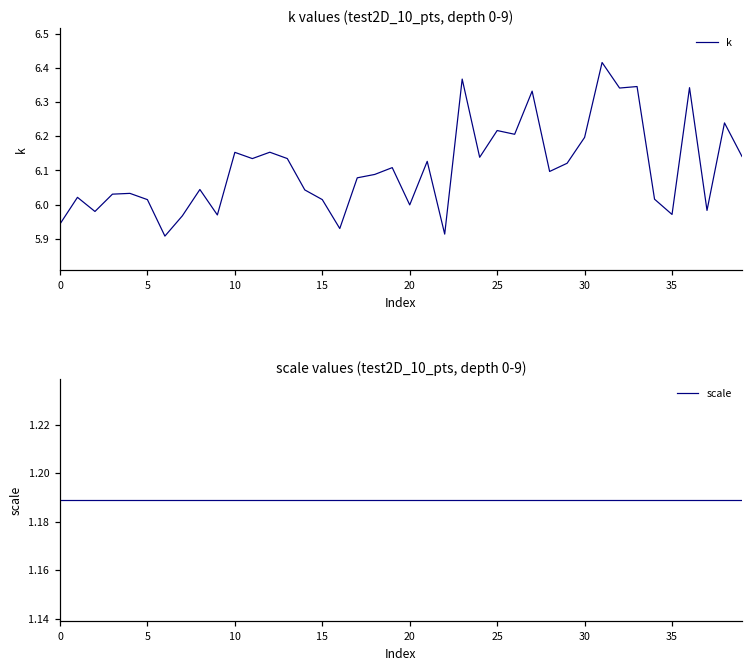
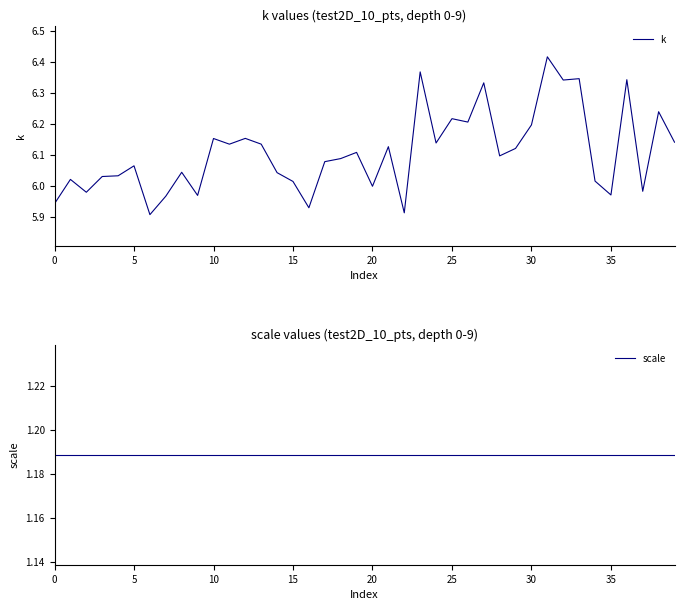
  {
    "k values (test2D_10_pts, depth 0-9)": {
      "0": 5.94,
-     "5": 6.01,
+     "5": 6.06,
      "10": 6.15,
      "15": 6.01,
      "20": 6.00,
      "25": 6.22,
      "30": 6.20,
      "35": 5.97
    },
    "scale values (test2D_10_pts, depth 0-9)": {
      "0": 1.189,
      "5": 1.189,
      "10": 1.189,
      "15": 1.189,
      "20": 1.189,
      "25": 1.189,
      "30": 1.189,
      "35": 1.189
    }
  }
